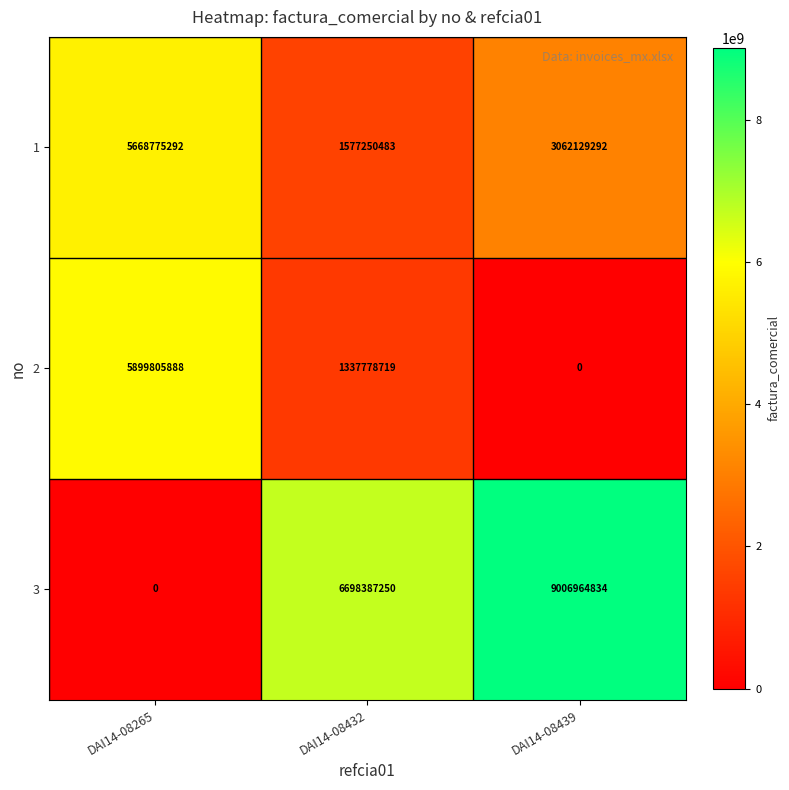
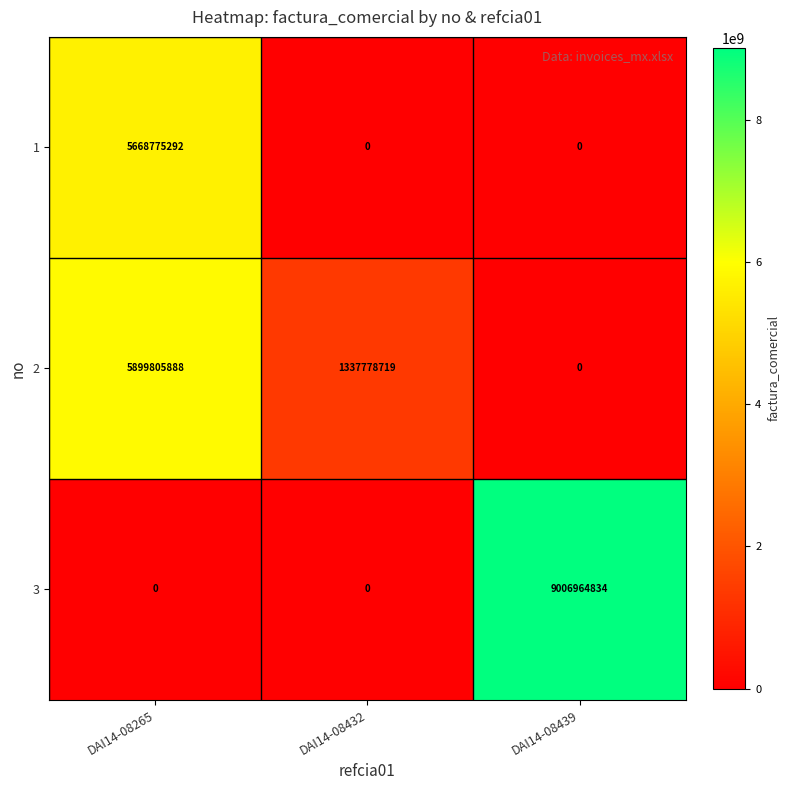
  {
    "1": {
      "DAI14-08265": 5668775292,
-     "DAI14-08432": 1577250483,
-     "DAI14-08439": 3062129292
+     "DAI14-08432": 0,
+     "DAI14-08439": 0
    },
    "2": {
      "DAI14-08265": 5899805888,
      "DAI14-08432": 1337778719,
      "DAI14-08439": 0
    },
    "3": {
      "DAI14-08265": 0,
-     "DAI14-08432": 6698387250,
+     "DAI14-08432": 0,
      "DAI14-08439": 9006964834
    }
  }
